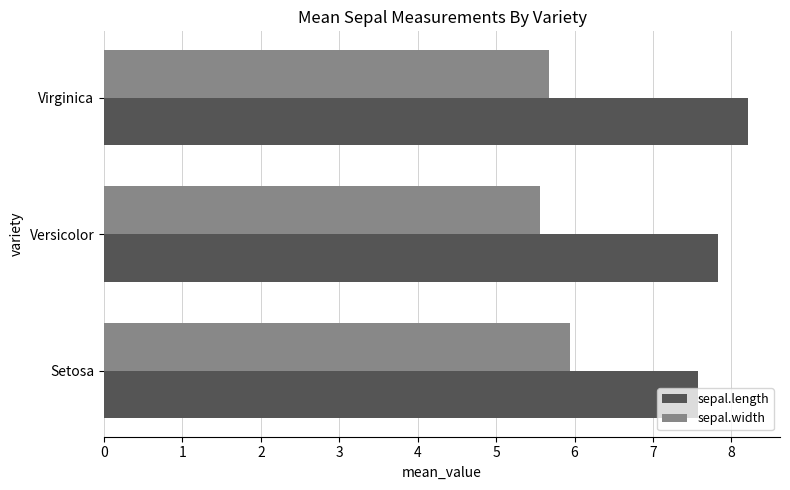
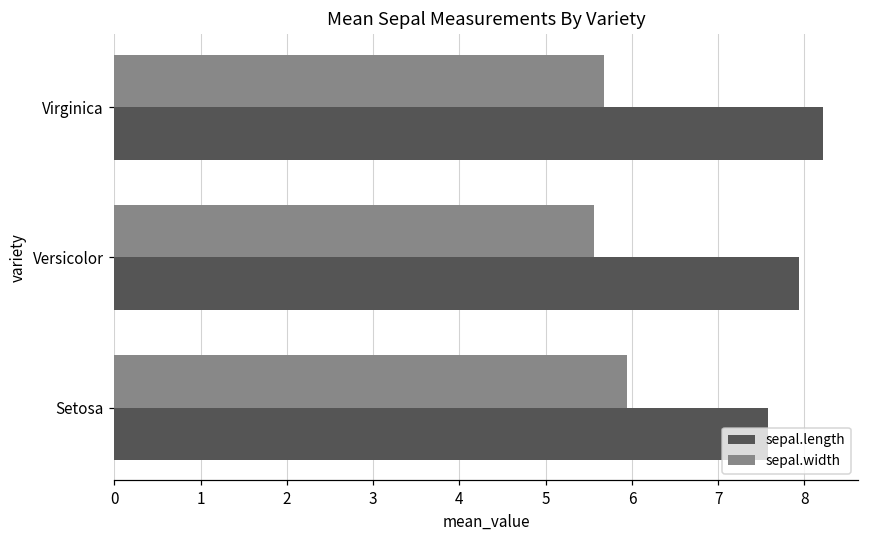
  {
    "sepal.length": {
      "Virginica": 8.2,
-     "Versicolor": 7.8
+     "Versicolor": 7.9
    },
    "sepal.width": {
      "Virginica": 5.7,
      "Versicolor": 5.6,
      "Setosa": 5.9
    }
  }
